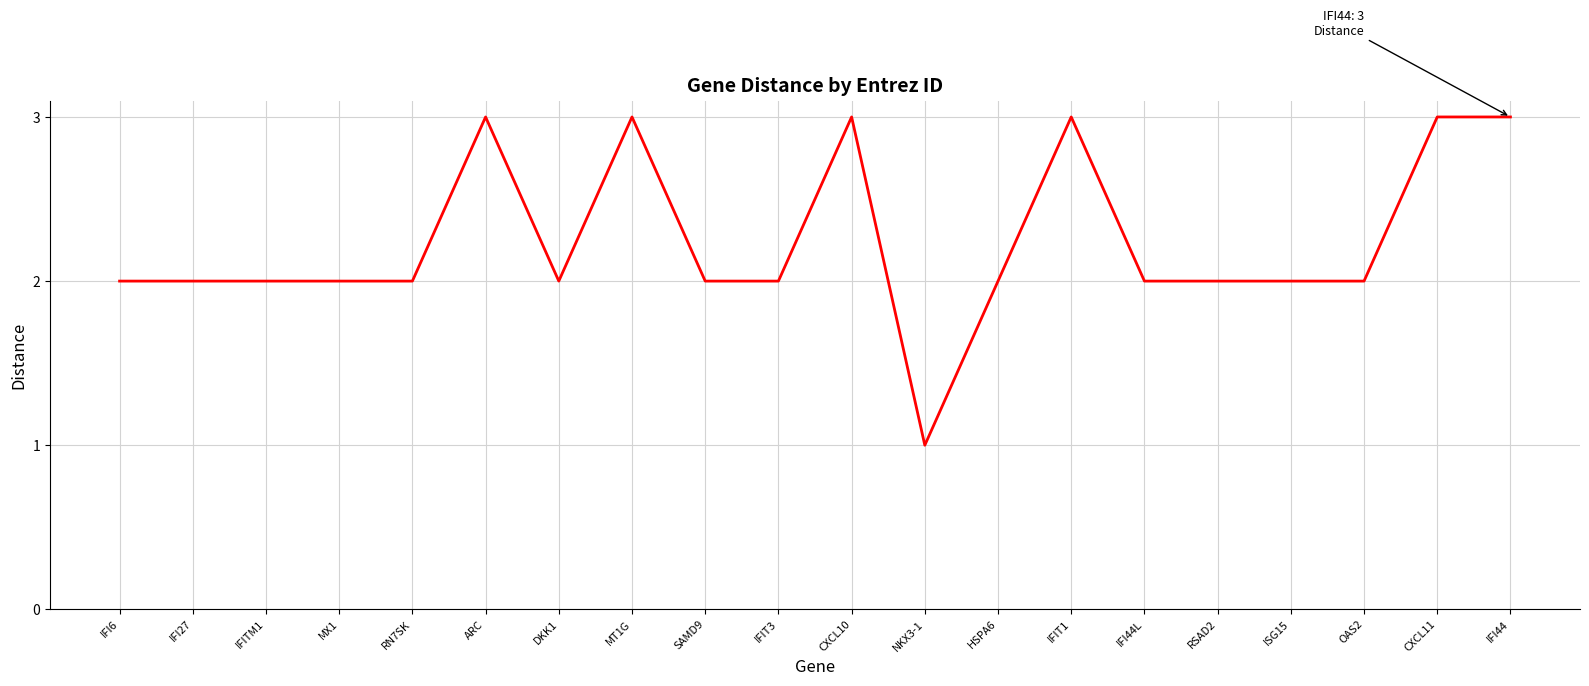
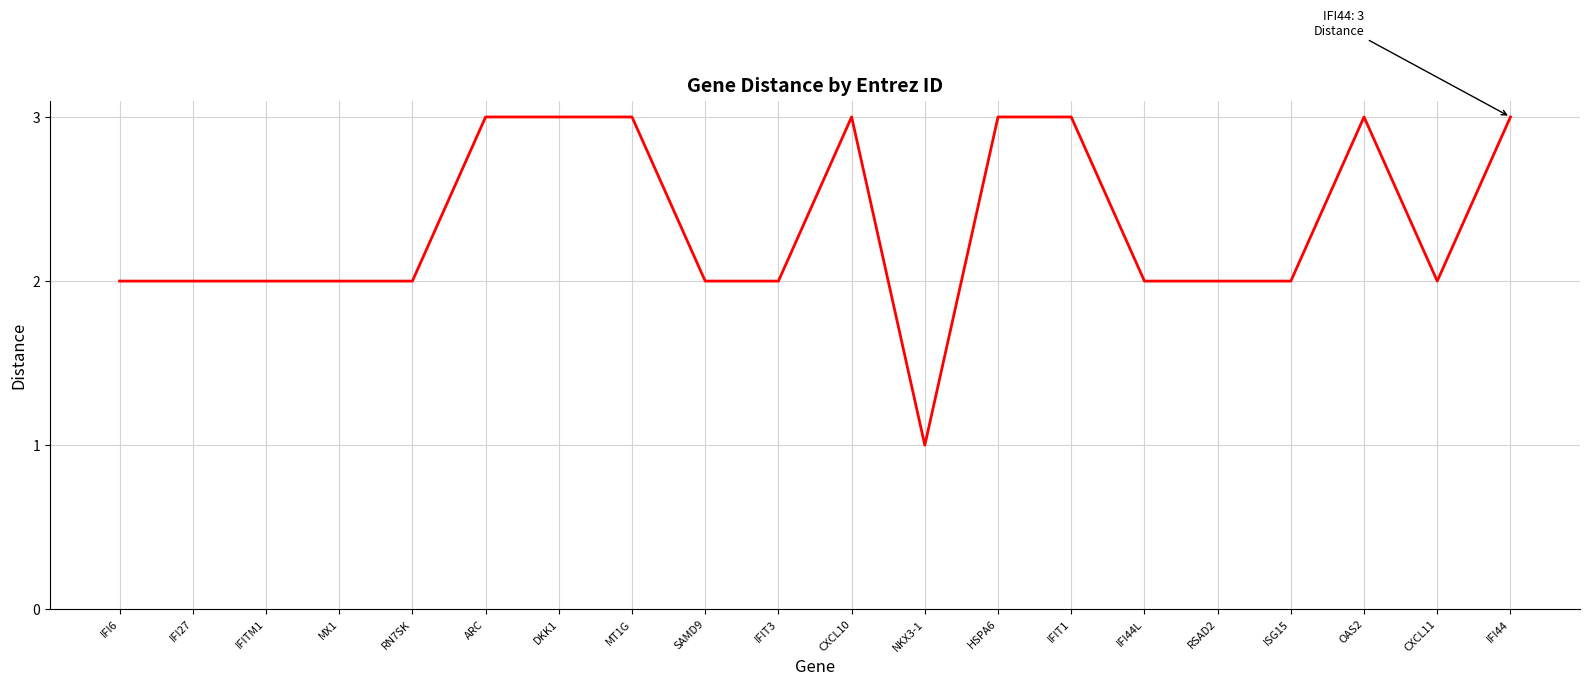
  {
    "IFI6": 2,
    "IFI27": 2,
    "IFITM1": 2,
    "MX1": 2,
    "RN7SK": 2,
    "ARC": 3,
-   "DKK1": 2,
+   "DKK1": 3,
    "MT1G": 3,
    "SAMD9": 2,
    "IFIT3": 2,
    "CXCL10": 3,
    "NKX3-1": 1,
-   "HSPA6": 2,
+   "HSPA6": 3,
    "IFIT1": 3,
    "IFI44L": 2,
    "RSAD2": 2,
    "ISG15": 2,
-   "OAS2": 2,
-   "CXCL11": 3,
+   "OAS2": 3,
+   "CXCL11": 2,
    "IFI44": 3
  }
